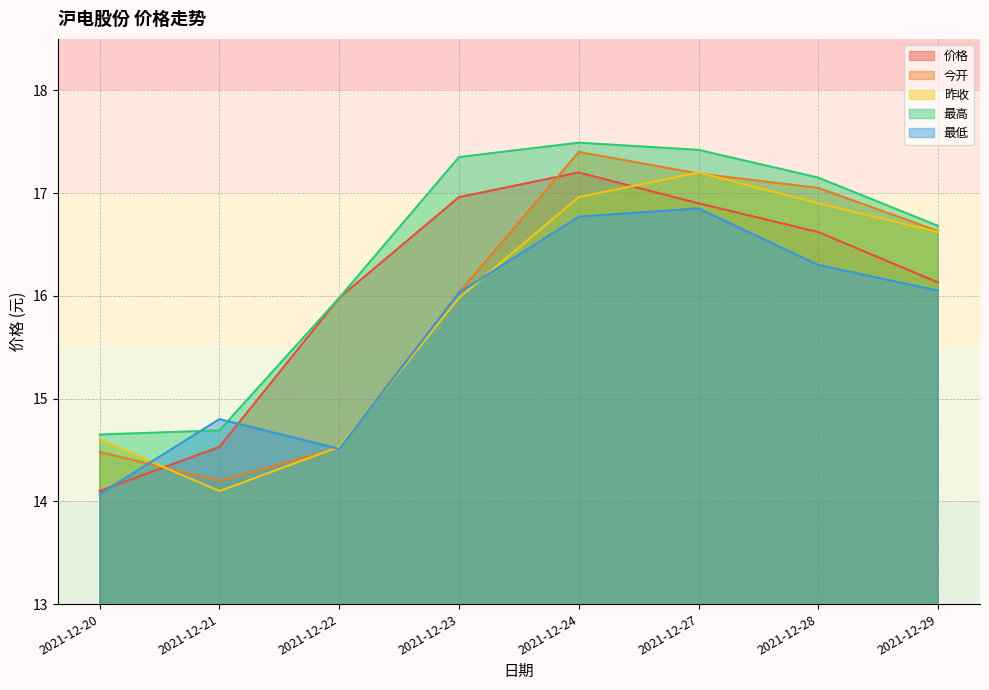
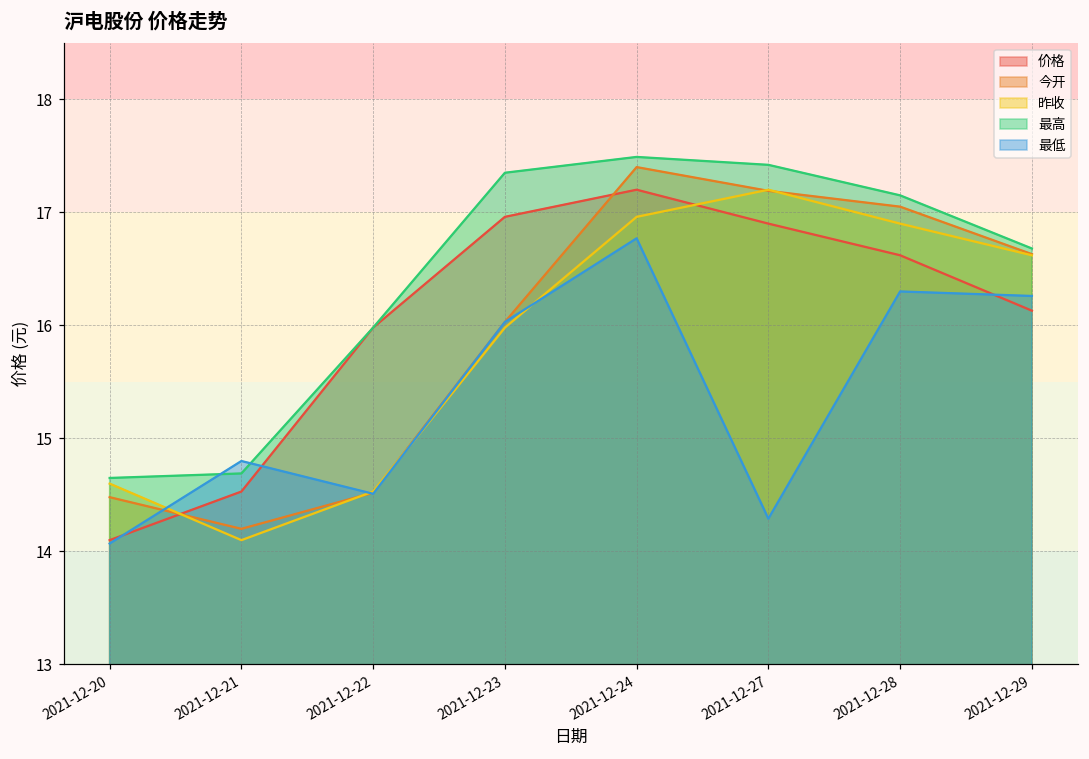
  {
    "最高": {
      "2021-12-20": 14.65,
      "2021-12-21": 14.69,
      "2021-12-23": 17.35,
      "2021-12-24": 17.49,
      "2021-12-27": 17.42,
      "2021-12-28": 17.15,
      "2021-12-29": 16.68
    },
    "最低": {
      "2021-12-20": 14.07,
      "2021-12-21": 14.80,
      "2021-12-24": 16.77,
-     "2021-12-27": 16.85,
+     "2021-12-27": 14.29,
      "2021-12-28": 16.30,
-     "2021-12-29": 16.05
+     "2021-12-29": 16.26
    }
  }
